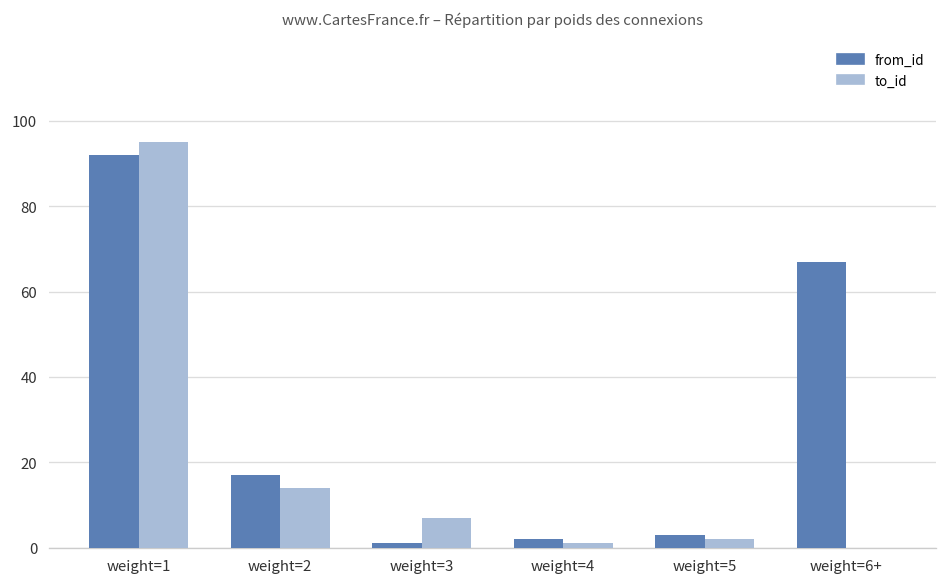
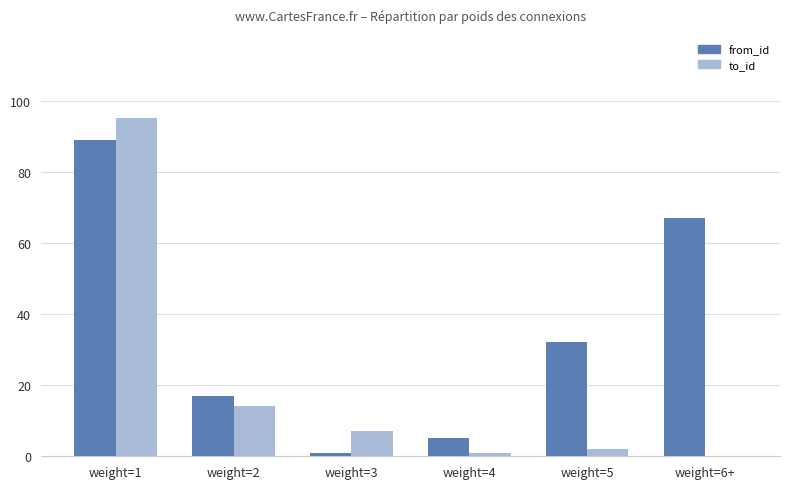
  {
    "from_id": {
-     "weight=1": 92,
+     "weight=1": 89,
      "weight=2": 17,
      "weight=3": 1,
-     "weight=4": 2,
-     "weight=5": 3,
+     "weight=4": 5,
+     "weight=5": 32,
      "weight=6+": 67
    },
    "to_id": {
      "weight=1": 95,
      "weight=2": 14,
      "weight=3": 7,
      "weight=4": 1,
      "weight=5": 2,
      "weight=6+": 0
    }
  }
